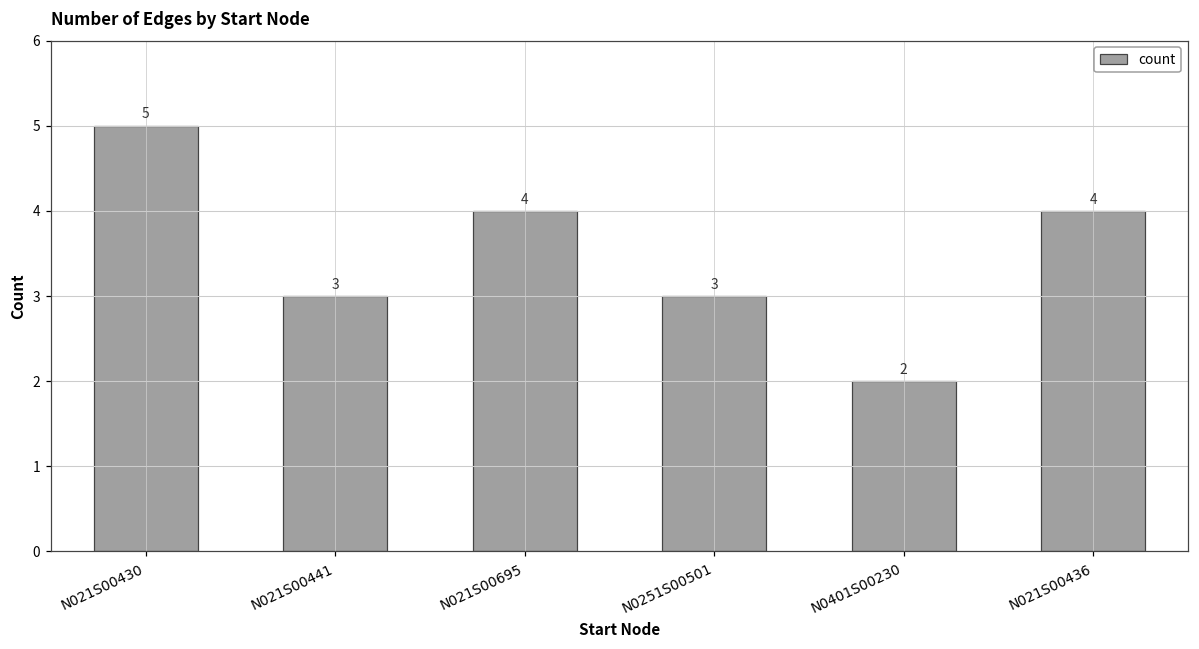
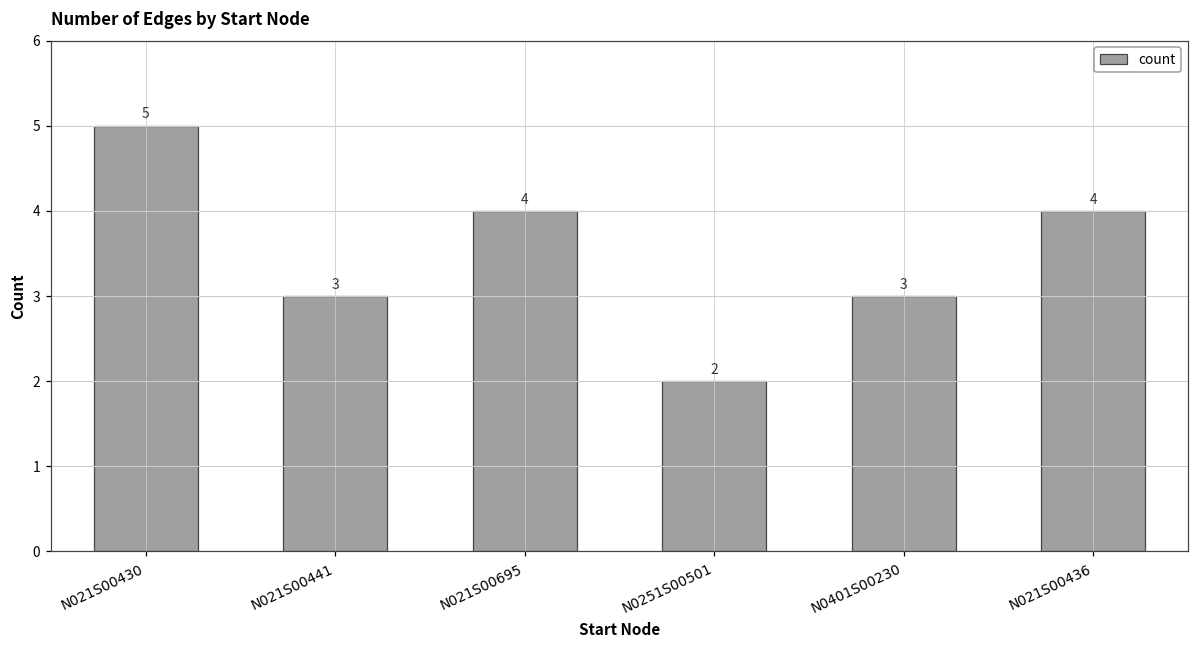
  {
    "N021S00430": 5,
    "N021S00441": 3,
    "N021S00695": 4,
-   "N0251S00501": 3,
-   "N0401S00230": 2,
+   "N0251S00501": 2,
+   "N0401S00230": 3,
    "N021S00436": 4
  }
